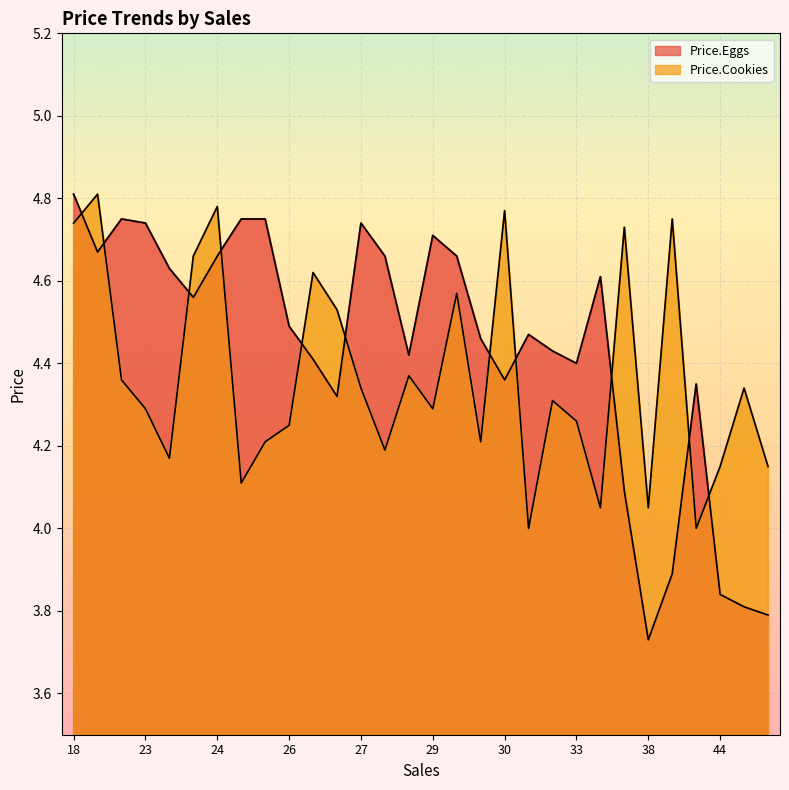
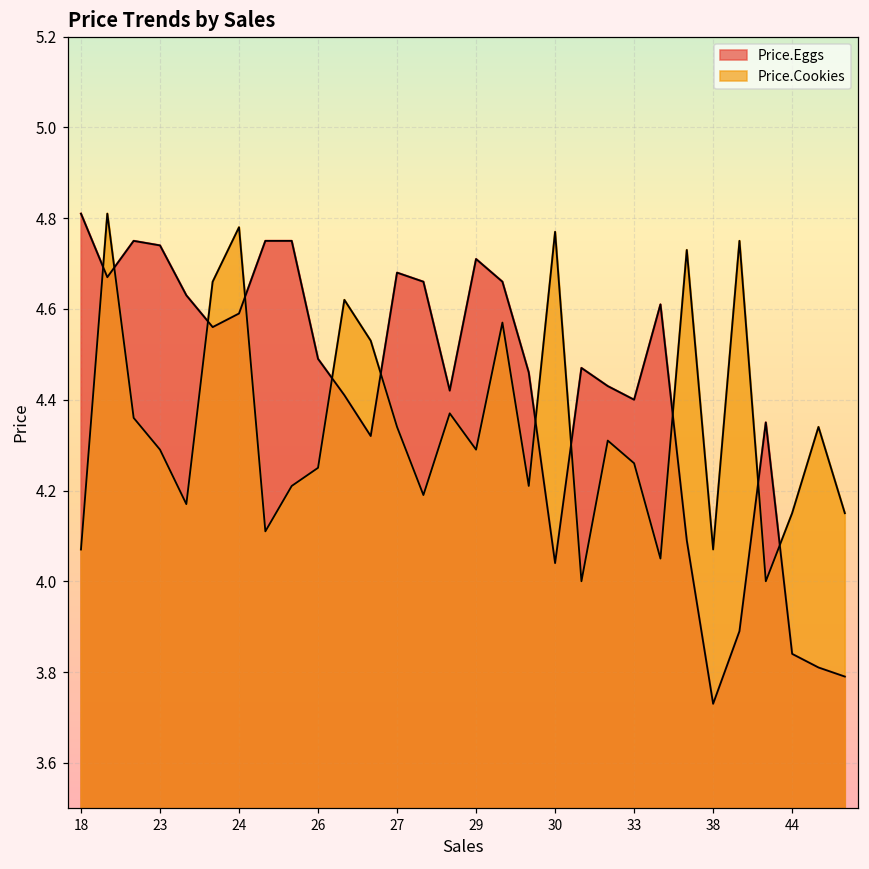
  {
    "Price.Eggs": {
      "18": 4.81,
-     "24": 4.66,
-     "27": 4.74,
-     "30": 4.36,
+     "24": 4.59,
+     "27": 4.68,
+     "30": 4.04,
      "33": 4.40,
      "38": 3.73,
      "44": 3.84
    },
    "Price.Cookies": {
-     "18": 4.74,
+     "18": 4.07,
      "24": 4.78,
      "27": 4.34,
      "30": 4.77,
      "33": 4.26,
-     "38": 4.05,
+     "38": 4.07,
      "44": 4.15
    }
  }
